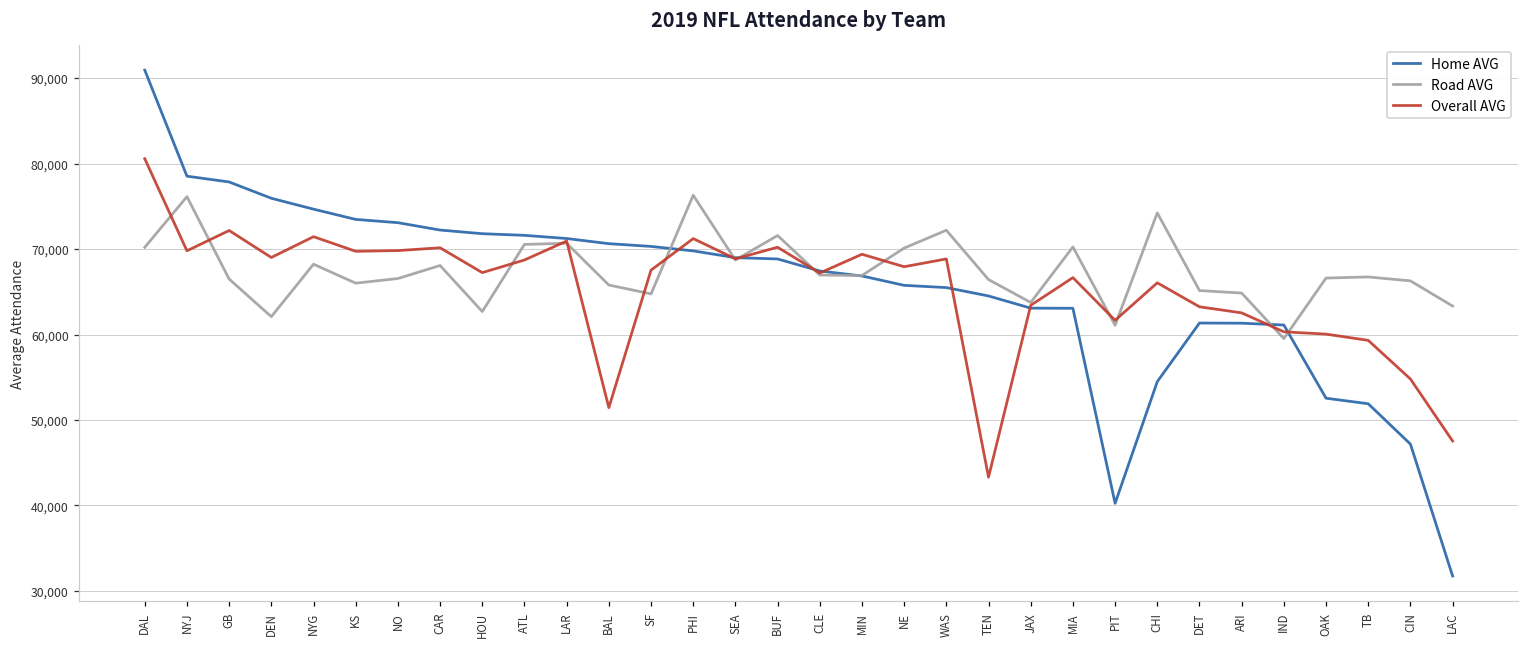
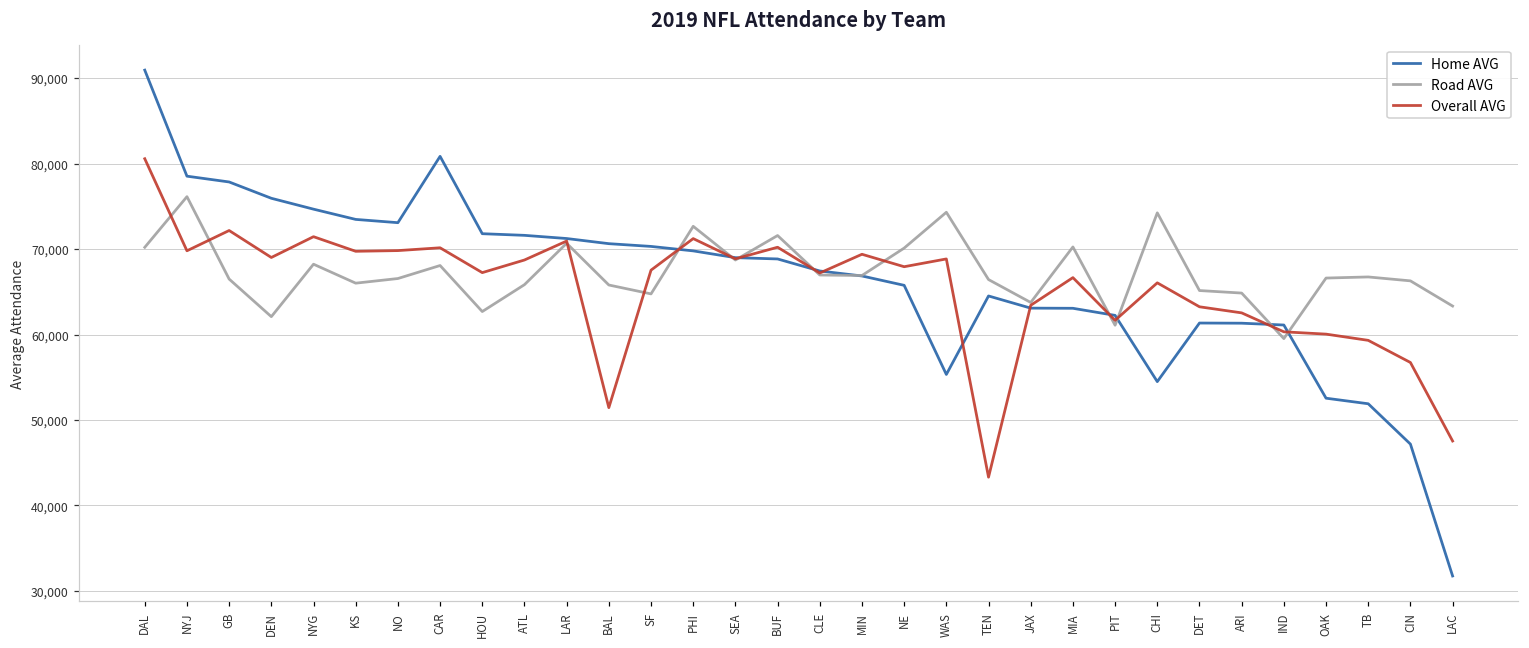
  {
    "Home AVG": {
      "DAL": "91,000",
      "NYJ": "79,000",
      "GB": "78,000",
      "DEN": "76,000",
      "NYG": "75,000",
      "KS": "73,000",
      "NO": "73,000",
-     "CAR": "72,000",
+     "CAR": "81,000",
      "HOU": "72,000",
      "ATL": "72,000",
      "BAL": "71,000",
      "SF": "70,000",
      "PHI": "70,000",
      "BUF": "69,000",
      "NE": "66,000",
-     "WAS": "65,000",
+     "WAS": "55,000",
      "TEN": "65,000",
      "MIA": "63,000",
-     "PIT": "40,000",
+     "PIT": "62,000",
      "CHI": "54,000",
      "DET": "61,000",
      "ARI": "61,000",
      "IND": "61,000",
      "OAK": "53,000",
      "TB": "52,000",
      "CIN": "47,000",
      "LAC": "32,000"
    },
    "Road AVG": {
      "DAL": "70,000",
      "NYJ": "76,000",
      "GB": "66,000",
      "DEN": "62,000",
      "NYG": "68,000",
      "KS": "66,000",
      "NO": "67,000",
      "CAR": "68,000",
      "HOU": "63,000",
-     "ATL": "71,000",
+     "ATL": "66,000",
      "BAL": "66,000",
      "SF": "65,000",
-     "PHI": "76,000",
+     "PHI": "73,000",
      "BUF": "72,000",
      "NE": "70,000",
-     "WAS": "72,000",
+     "WAS": "74,000",
      "TEN": "66,000",
      "JAX": "64,000",
      "MIA": "70,000",
      "PIT": "61,000",
      "CHI": "74,000",
      "DET": "65,000",
      "ARI": "65,000",
      "IND": "60,000",
      "OAK": "67,000",
      "TB": "67,000",
      "CIN": "66,000",
      "LAC": "63,000"
    },
    "Overall AVG": {
      "DAL": "81,000",
      "NYJ": "70,000",
      "GB": "72,000",
      "DEN": "69,000",
      "NYG": "71,000",
      "KS": "70,000",
      "NO": "70,000",
      "CAR": "70,000",
      "HOU": "67,000",
      "ATL": "69,000",
      "BAL": "51,000",
      "SF": "68,000",
      "PHI": "71,000",
      "BUF": "70,000",
      "MIN": "69,000",
      "NE": "68,000",
      "WAS": "69,000",
      "TEN": "43,000",
      "MIA": "67,000",
      "PIT": "62,000",
      "CHI": "66,000",
      "DET": "63,000",
      "ARI": "63,000",
      "IND": "60,000",
      "OAK": "60,000",
      "TB": "59,000",
-     "CIN": "55,000",
+     "CIN": "57,000",
      "LAC": "48,000"
    }
  }
